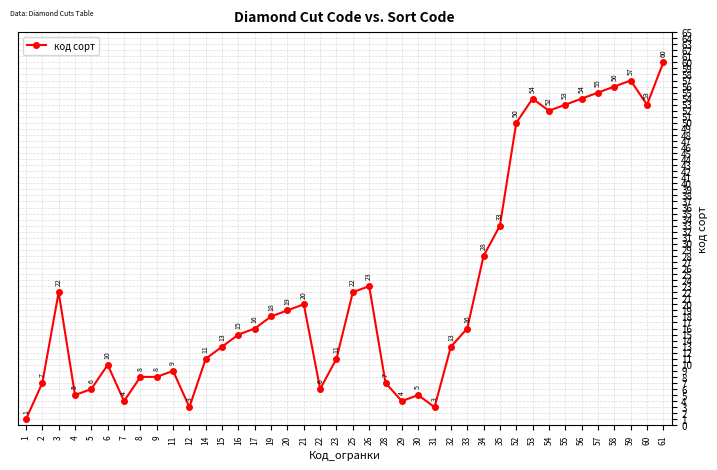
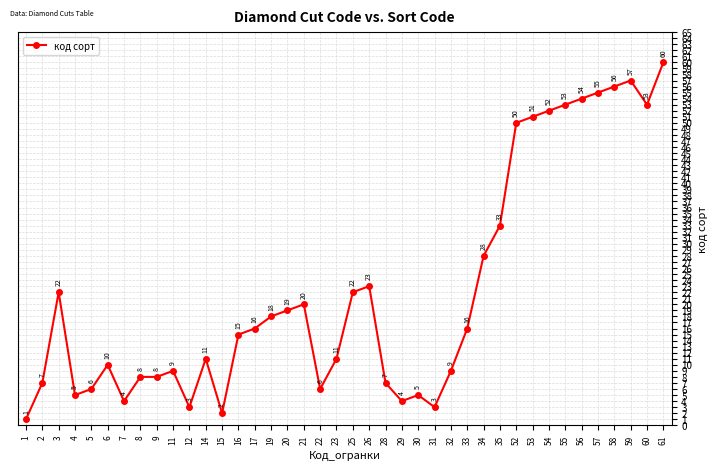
  {
    "1": 1,
    "2": 7,
    "3": 22,
    "4": 5,
    "5": 6,
    "6": 10,
    "7": 4,
    "8": 8,
    "9": 8,
    "11": 9,
    "12": 3,
    "14": 11,
-   "15": 13,
+   "15": 2,
    "16": 15,
    "17": 16,
    "19": 18,
    "20": 19,
    "21": 20,
    "22": 6,
    "23": 11,
    "25": 22,
    "26": 23,
    "28": 7,
    "29": 4,
    "30": 5,
    "31": 3,
-   "32": 13,
+   "32": 9,
    "33": 16,
    "34": 28,
    "35": 33,
    "52": 50,
-   "53": 54,
+   "53": 51,
    "54": 52,
    "55": 53,
    "56": 54,
    "57": 55,
    "58": 56,
    "59": 57,
    "60": 53,
    "61": 60
  }
